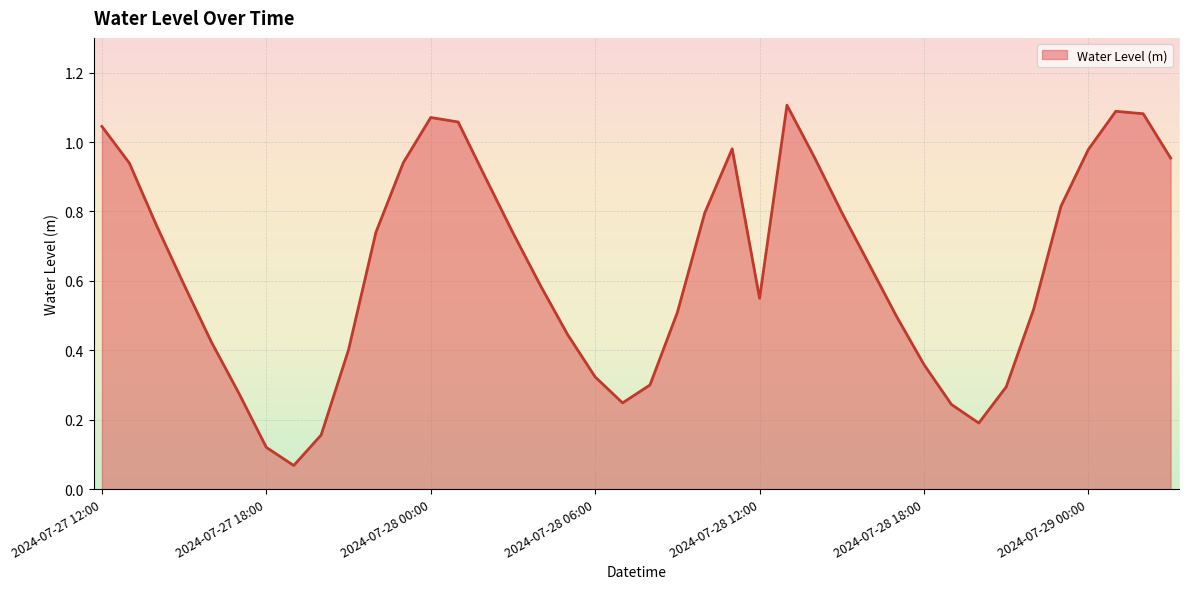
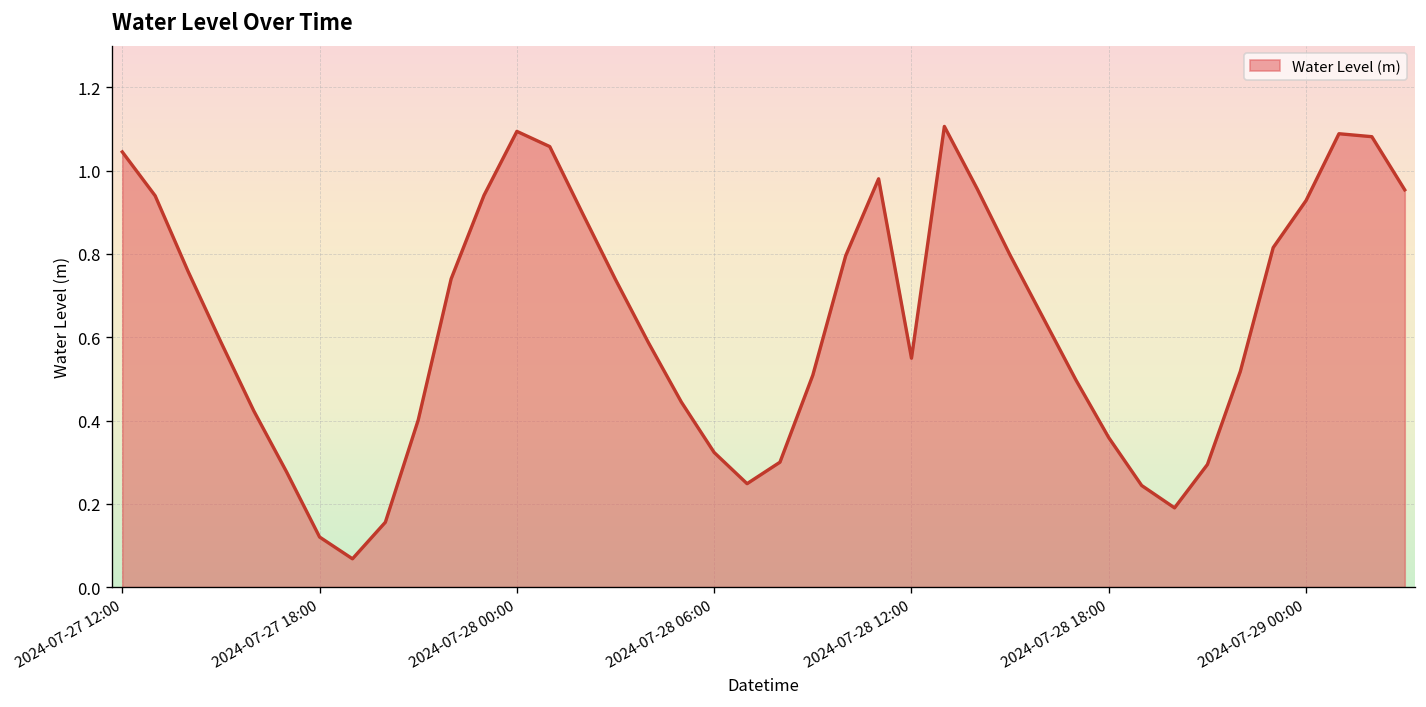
  {
    "2024-07-27 12:00": 1.04,
    "2024-07-27 18:00": 0.12,
-   "2024-07-28 00:00": 1.07,
+   "2024-07-28 00:00": 1.09,
    "2024-07-28 06:00": 0.32,
    "2024-07-28 12:00": 0.55,
    "2024-07-28 18:00": 0.36,
-   "2024-07-29 00:00": 0.98
+   "2024-07-29 00:00": 0.93
  }
